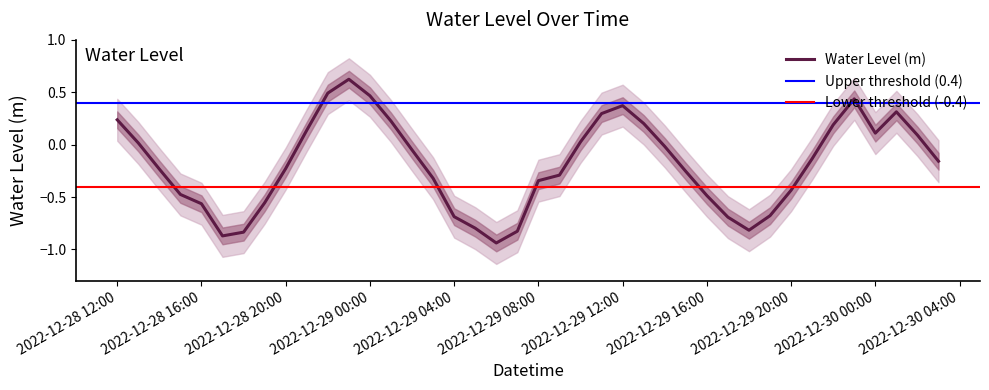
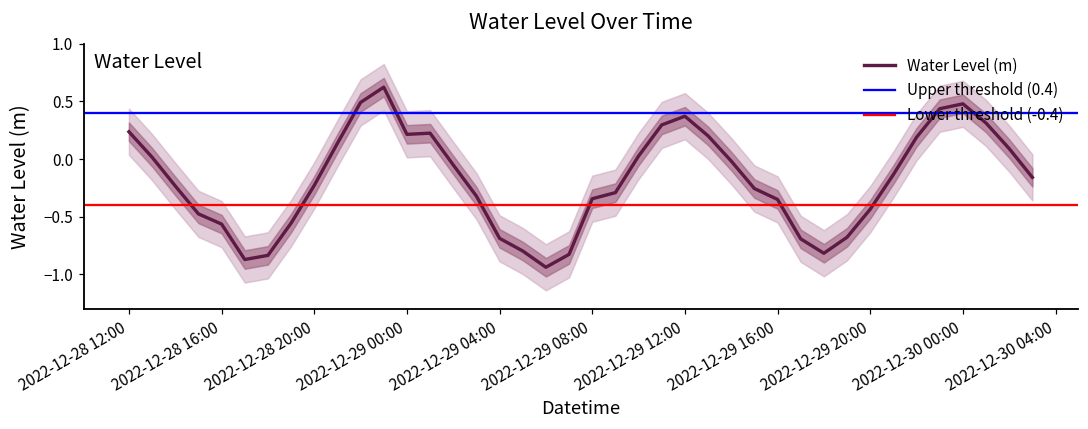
  {
    "Water Level (m)": {
      "2022-12-28 12:00": 0.24,
      "2022-12-28 16:00": -0.56,
      "2022-12-28 20:00": -0.23,
-     "2022-12-29 00:00": 0.47,
+     "2022-12-29 00:00": 0.21,
      "2022-12-29 04:00": -0.69,
      "2022-12-29 08:00": -0.34,
      "2022-12-29 12:00": 0.37,
-     "2022-12-29 16:00": -0.49,
+     "2022-12-29 16:00": -0.35,
      "2022-12-29 20:00": -0.44,
-     "2022-12-30 00:00": 0.11
+     "2022-12-30 00:00": 0.48
    }
  }
